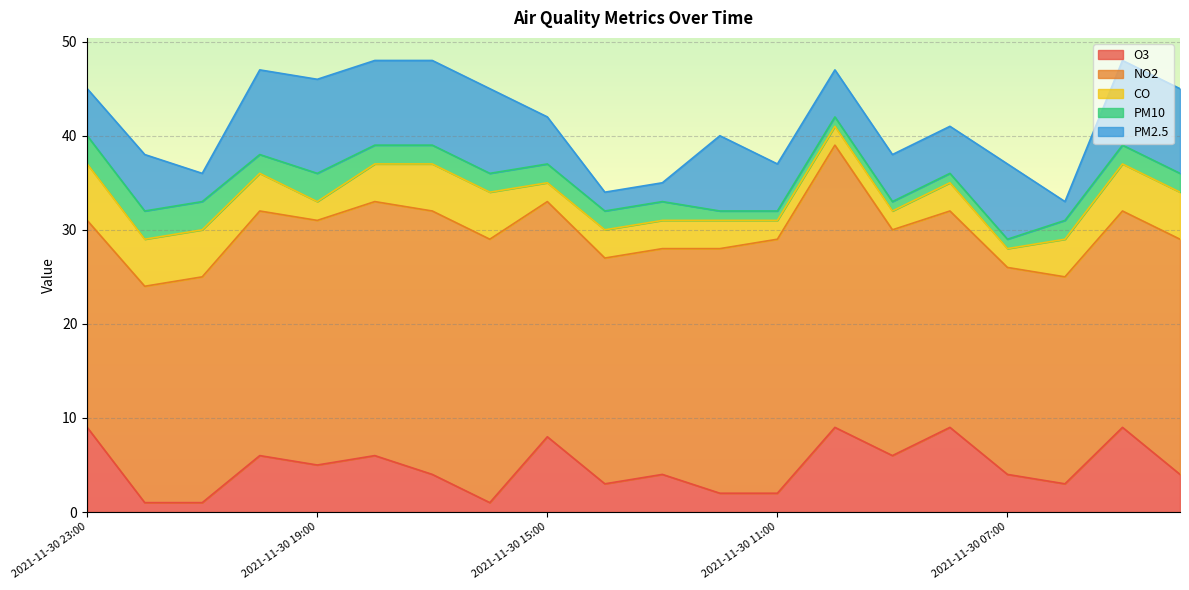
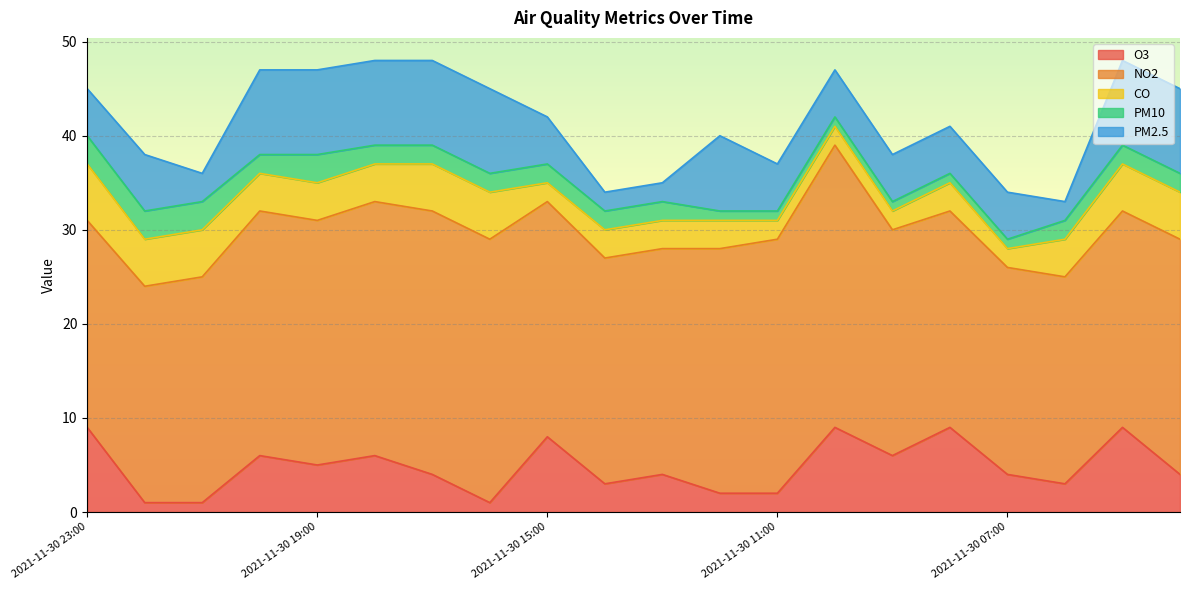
  {
    "CO": {
      "2021-11-30 23:00": 6,
-     "2021-11-30 19:00": 2,
+     "2021-11-30 19:00": 4,
      "2021-11-30 15:00": 2,
      "2021-11-30 11:00": 2,
      "2021-11-30 07:00": 2
    },
    "PM10": {
      "2021-11-30 23:00": 3,
      "2021-11-30 19:00": 3,
      "2021-11-30 15:00": 2,
      "2021-11-30 11:00": 1,
      "2021-11-30 07:00": 1
    },
    "PM2.5": {
      "2021-11-30 23:00": 5,
-     "2021-11-30 19:00": 10,
+     "2021-11-30 19:00": 9,
      "2021-11-30 15:00": 5,
      "2021-11-30 11:00": 5,
-     "2021-11-30 07:00": 8
+     "2021-11-30 07:00": 5
    }
  }
